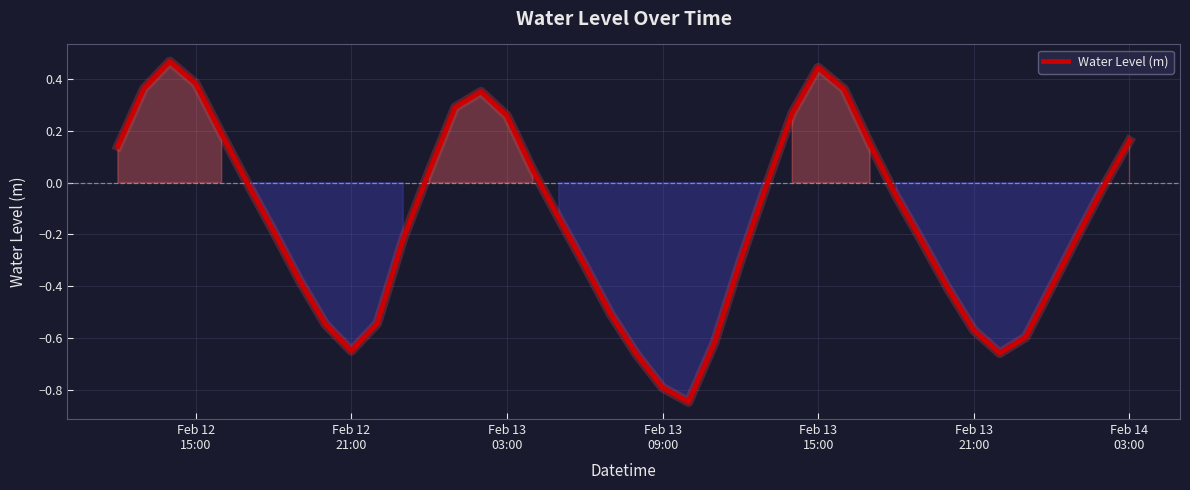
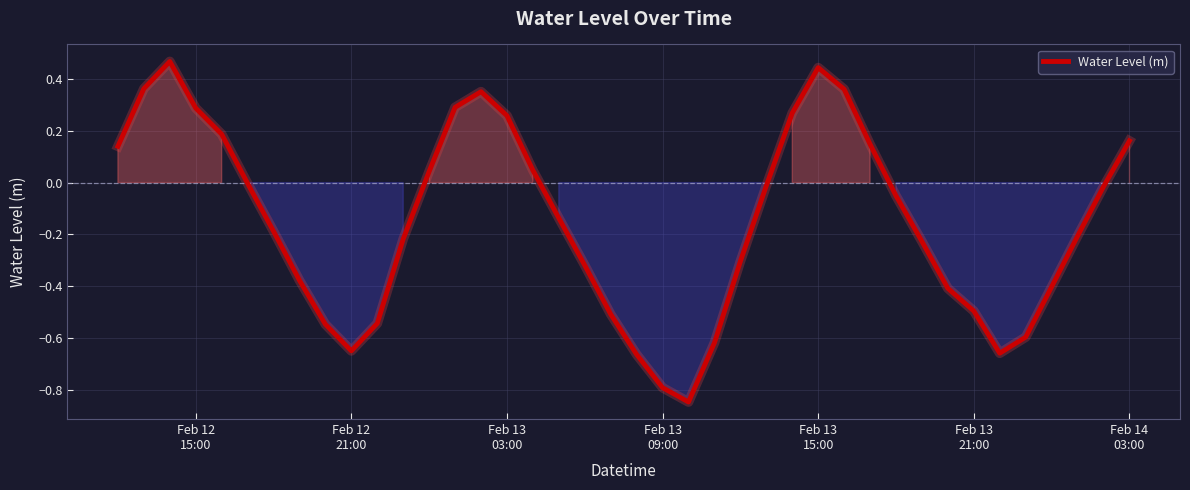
  {
-   "Feb 12 15:00": 0.38,
+   "Feb 12 15:00": 0.29,
    "Feb 12 21:00": -0.65,
    "Feb 13 03:00": 0.26,
    "Feb 13 09:00": -0.79,
    "Feb 13 15:00": 0.44,
-   "Feb 13 21:00": -0.57,
+   "Feb 13 21:00": -0.50,
    "Feb 14 03:00": 0.16
  }
